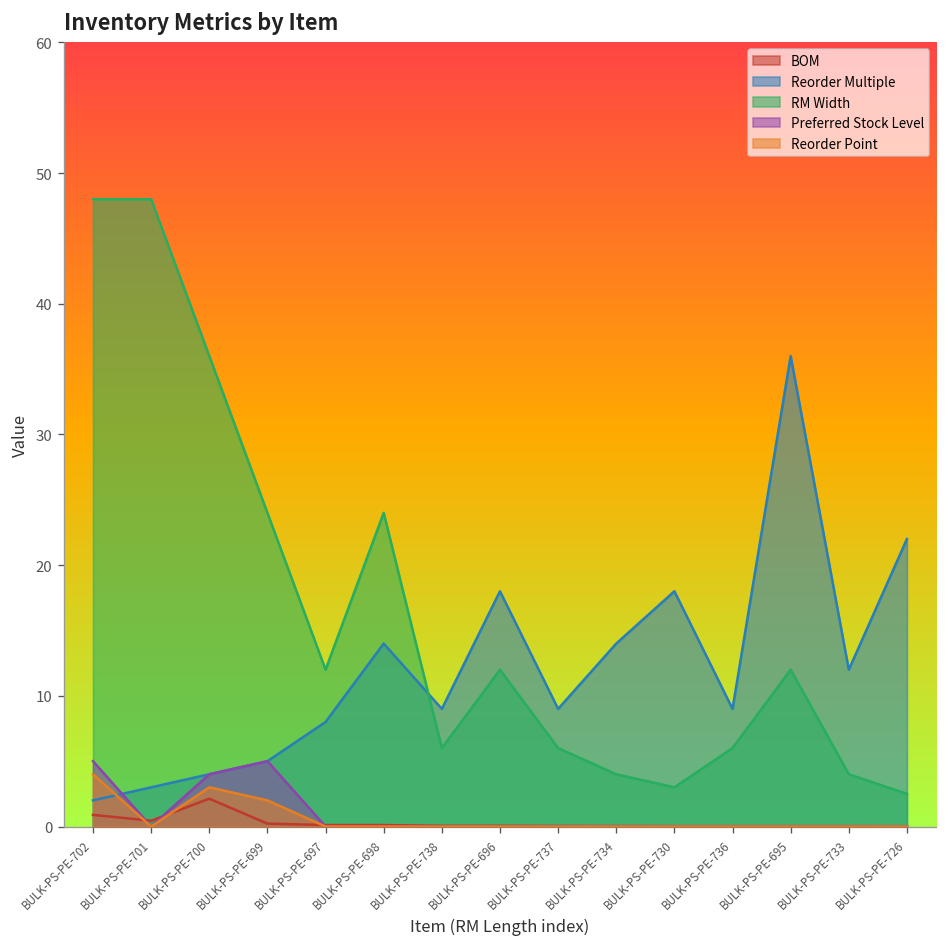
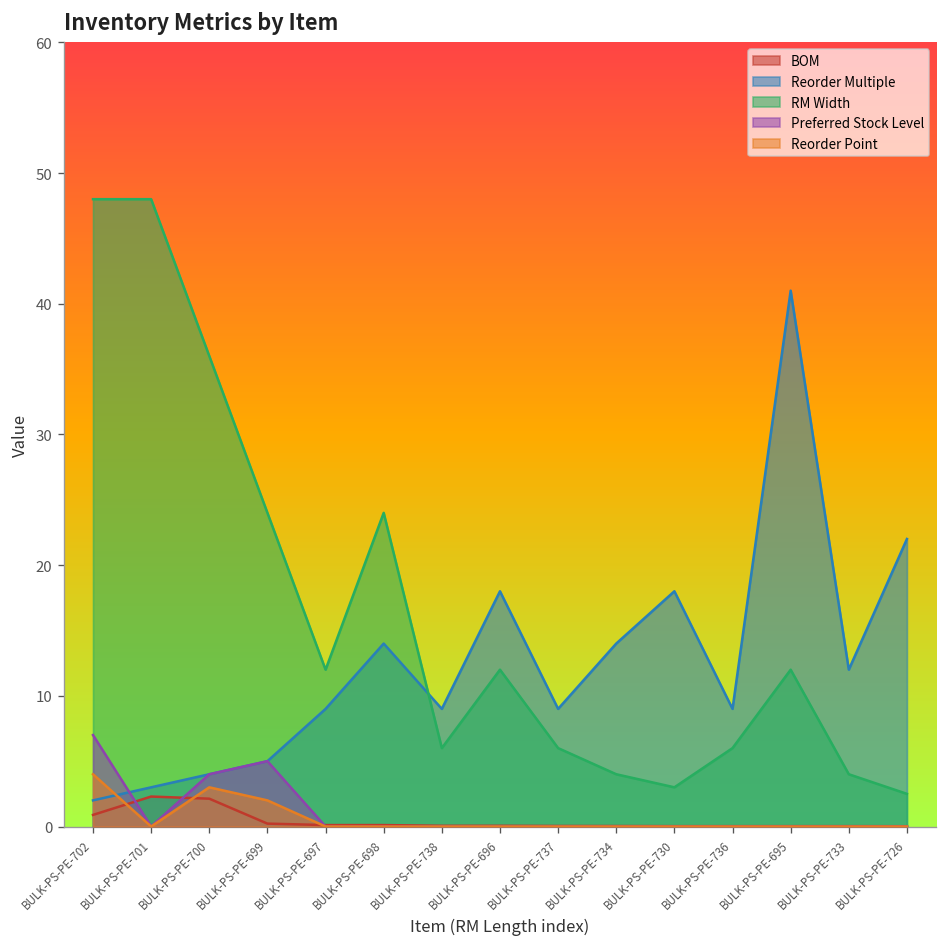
  {
    "BOM": {
      "BULK-PS-PE-702": 0.9,
-     "BULK-PS-PE-701": 0.4,
+     "BULK-PS-PE-701": 2.3,
      "BULK-PS-PE-700": 2.1,
      "BULK-PS-PE-699": 0.2
    },
    "Reorder Multiple": {
      "BULK-PS-PE-702": 2,
      "BULK-PS-PE-701": 3,
-     "BULK-PS-PE-697": 8,
+     "BULK-PS-PE-697": 9,
      "BULK-PS-PE-698": 14,
      "BULK-PS-PE-738": 9,
      "BULK-PS-PE-696": 18,
      "BULK-PS-PE-737": 9,
      "BULK-PS-PE-734": 14,
      "BULK-PS-PE-730": 18,
      "BULK-PS-PE-736": 9,
-     "BULK-PS-PE-695": 36,
+     "BULK-PS-PE-695": 41,
      "BULK-PS-PE-733": 12,
      "BULK-PS-PE-726": 22
    },
    "RM Width": {
      "BULK-PS-PE-702": 48.0,
      "BULK-PS-PE-701": 48.0,
      "BULK-PS-PE-700": 36.0,
      "BULK-PS-PE-699": 24.0,
      "BULK-PS-PE-697": 12.0,
      "BULK-PS-PE-698": 24.0,
      "BULK-PS-PE-738": 6.0,
      "BULK-PS-PE-696": 12.0,
      "BULK-PS-PE-737": 6.0,
      "BULK-PS-PE-734": 4.0,
      "BULK-PS-PE-730": 3.0,
      "BULK-PS-PE-736": 6.0,
      "BULK-PS-PE-695": 12.0,
      "BULK-PS-PE-733": 4.0,
      "BULK-PS-PE-726": 2.5
    },
    "Preferred Stock Level": {
-     "BULK-PS-PE-702": 5
+     "BULK-PS-PE-702": 7
    },
    "Reorder Point": {
      "BULK-PS-PE-702": 4.0,
      "BULK-PS-PE-700": 3.0,
      "BULK-PS-PE-699": 2.0
    }
  }
